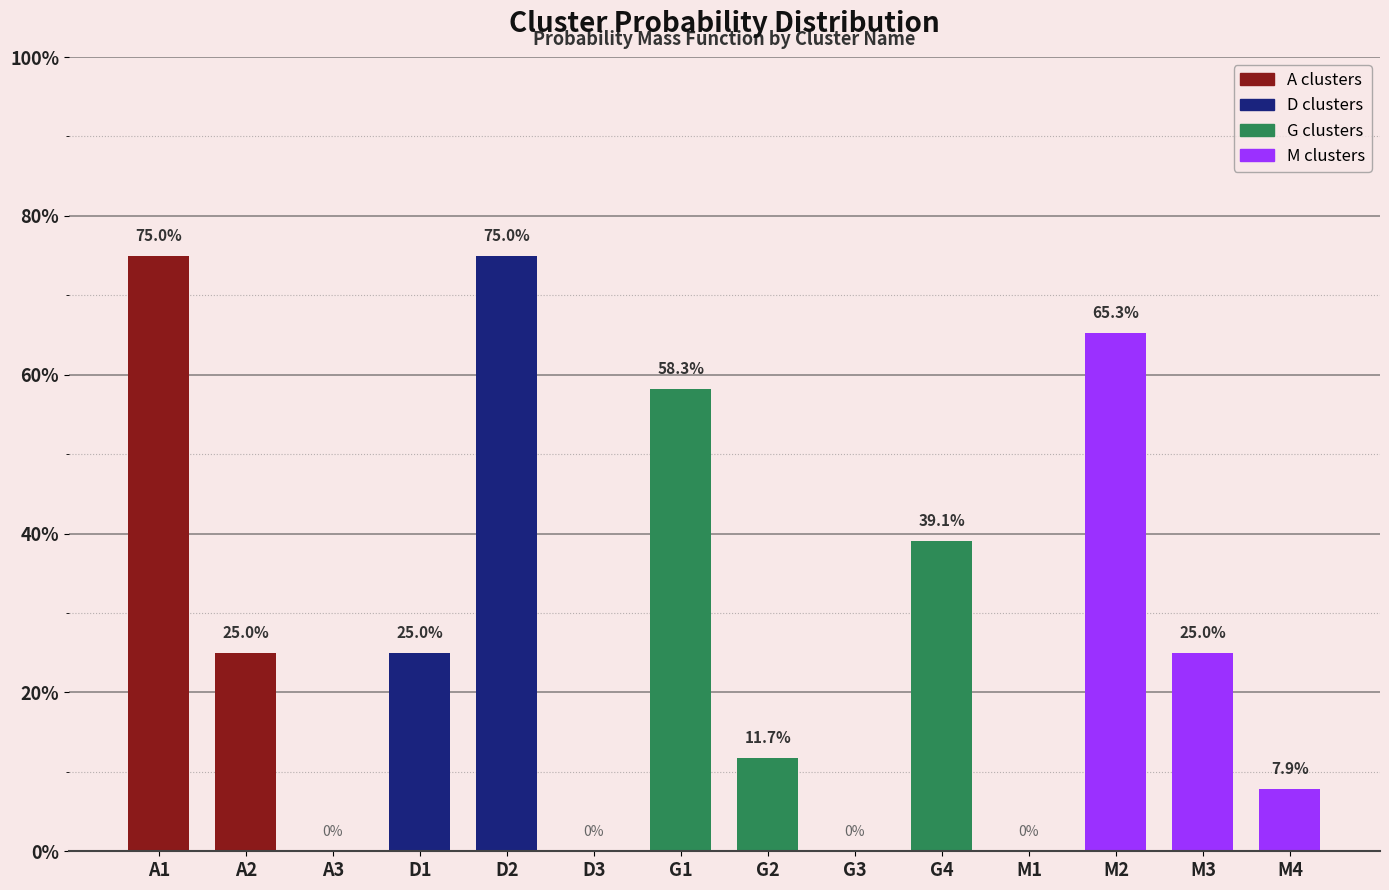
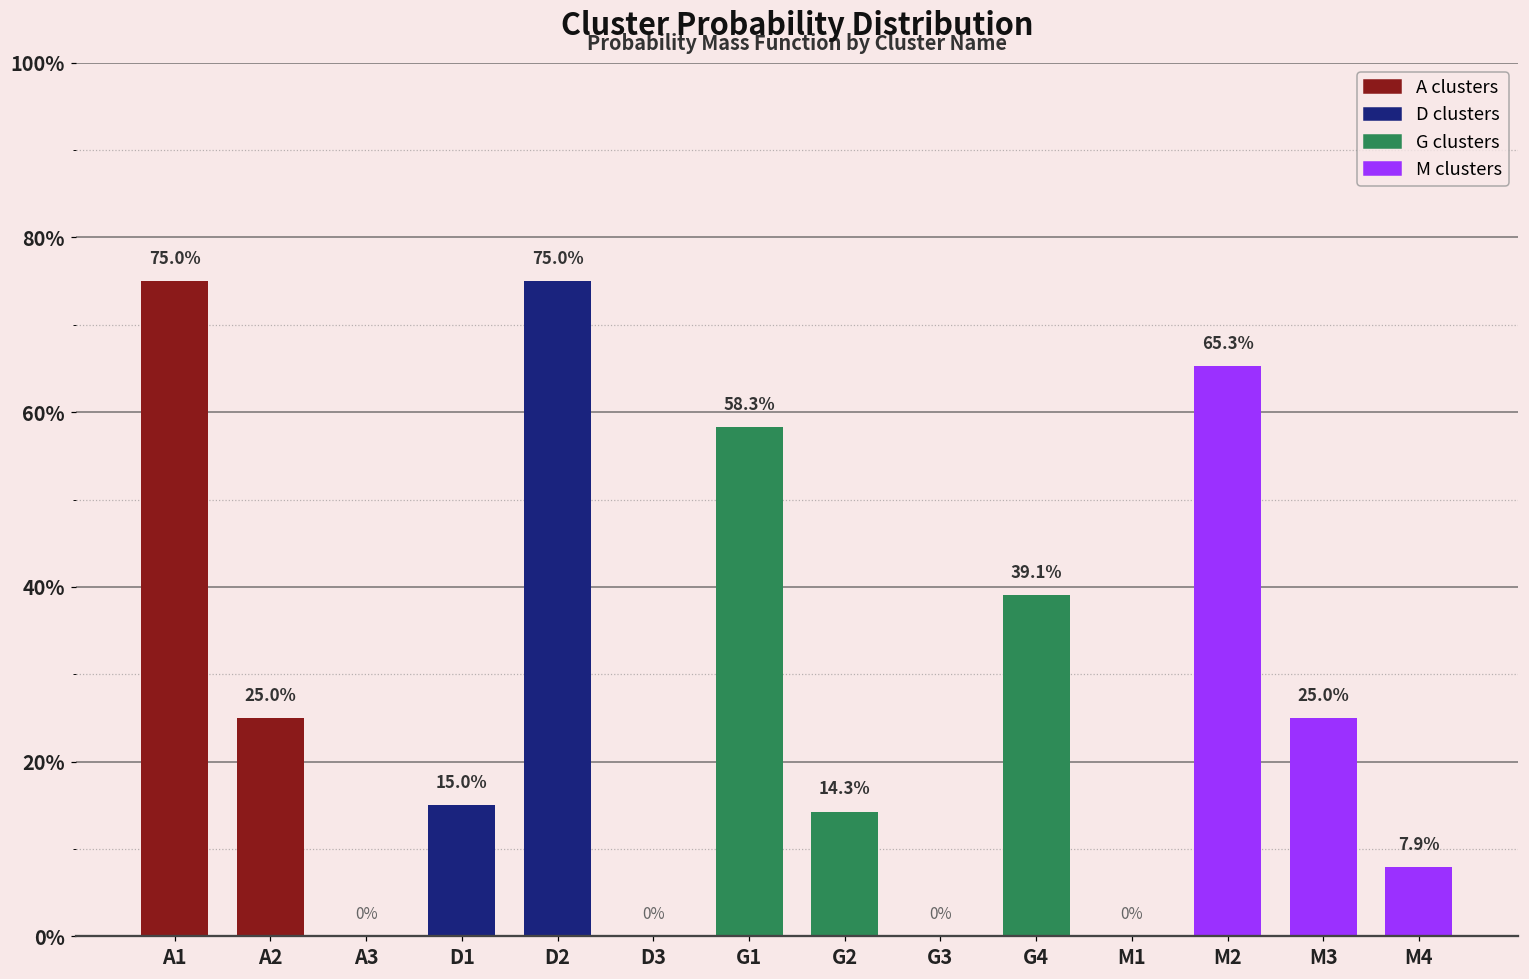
  {
    "A1": "75.0%",
    "A2": "25.0%",
    "A3": "0%",
-   "D1": "25.0%",
+   "D1": "15.0%",
    "D2": "75.0%",
    "D3": "0%",
    "G1": "58.3%",
-   "G2": "11.7%",
+   "G2": "14.3%",
    "G3": "0%",
    "G4": "39.1%",
    "M1": "0%",
    "M2": "65.3%",
    "M3": "25.0%",
    "M4": "7.9%"
  }
